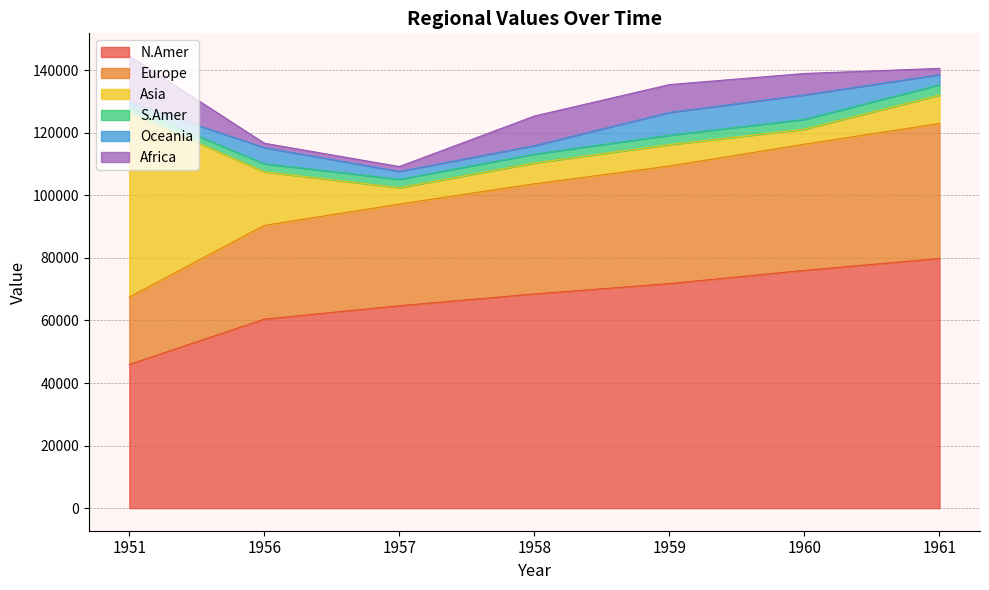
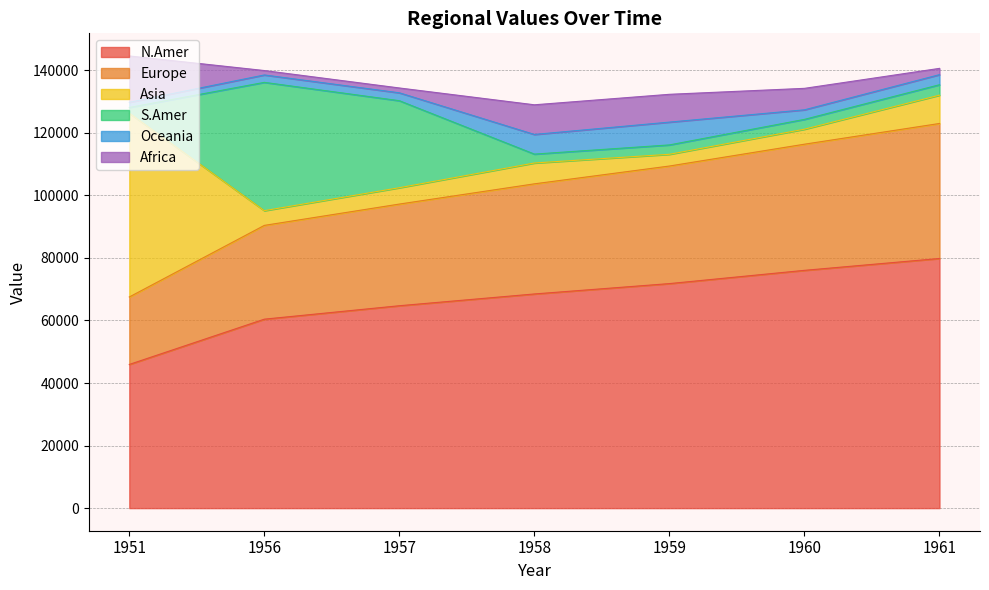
  {
    "Asia": {
-     "1956": 17000,
+     "1956": 5000,
      "1957": 5000,
      "1958": 7000,
-     "1959": 7000,
+     "1959": 4000,
      "1960": 5000,
      "1961": 9000
    },
    "S.Amer": {
-     "1956": 3000,
-     "1957": 3000,
+     "1956": 41000,
+     "1957": 28000,
      "1958": 3000,
      "1959": 3000,
      "1960": 3000,
      "1961": 3000
    },
    "Oceania": {
-     "1956": 5000,
+     "1956": 2000,
      "1957": 3000,
-     "1958": 3000,
+     "1958": 6000,
      "1959": 7000,
-     "1960": 8000,
+     "1960": 3000,
      "1961": 3000
    },
    "Africa": {
      "1956": 1000,
      "1957": 2000,
      "1958": 9000,
      "1959": 9000,
      "1960": 7000,
      "1961": 2000
    }
  }
